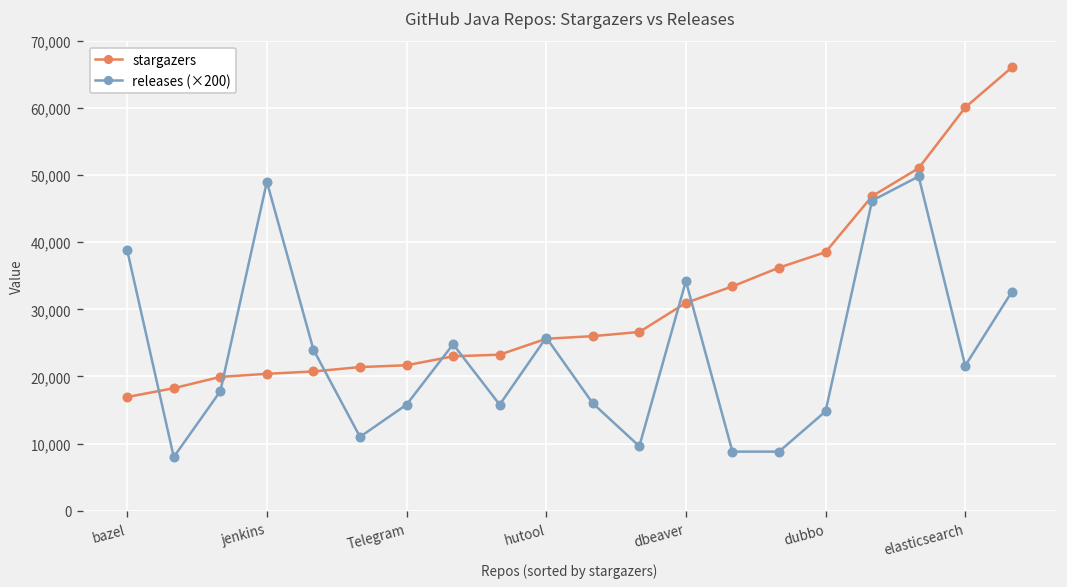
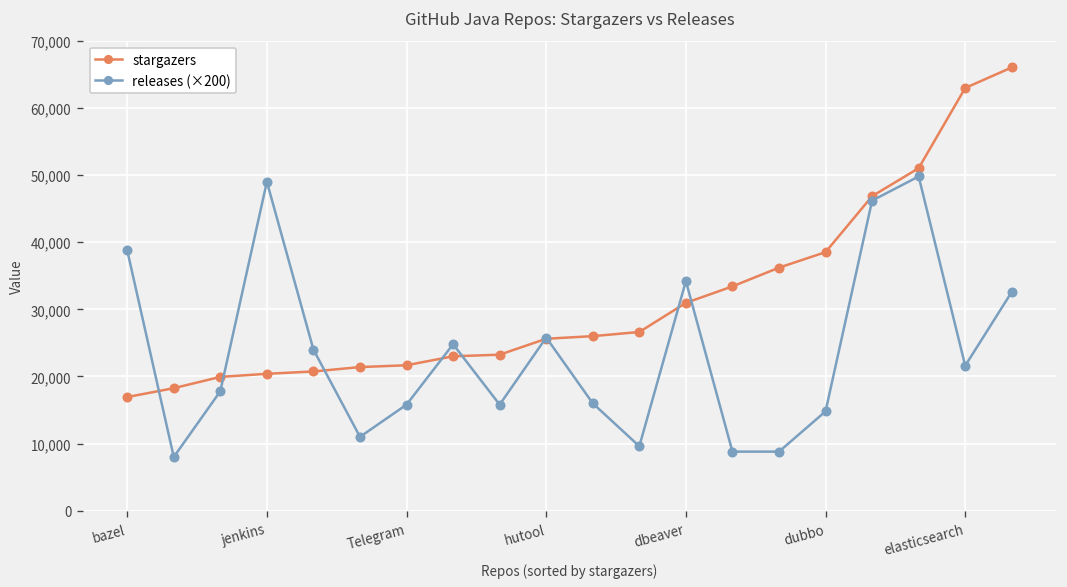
  {
    "stargazers": {
      "bazel": "17,000",
-     "elasticsearch": "60,000"
+     "elasticsearch": "63,000"
    },
    "releases (×200)": {
      "bazel": "39,000",
      "elasticsearch": "22,000"
    }
  }
